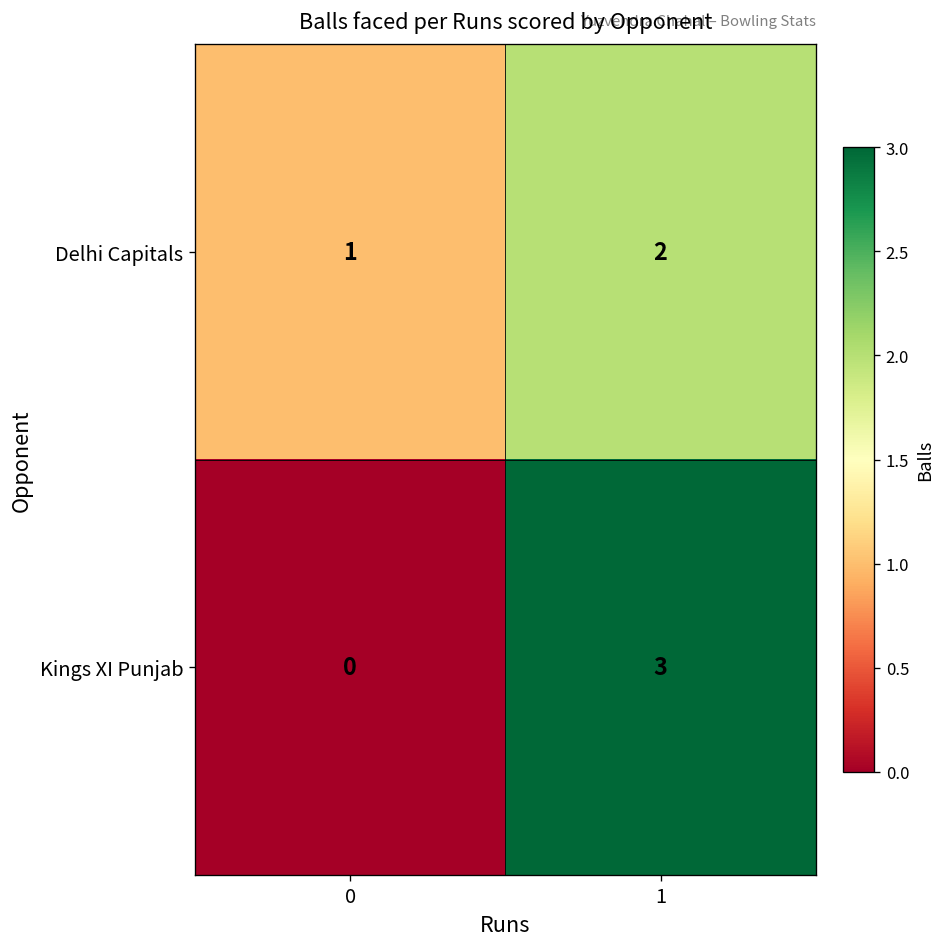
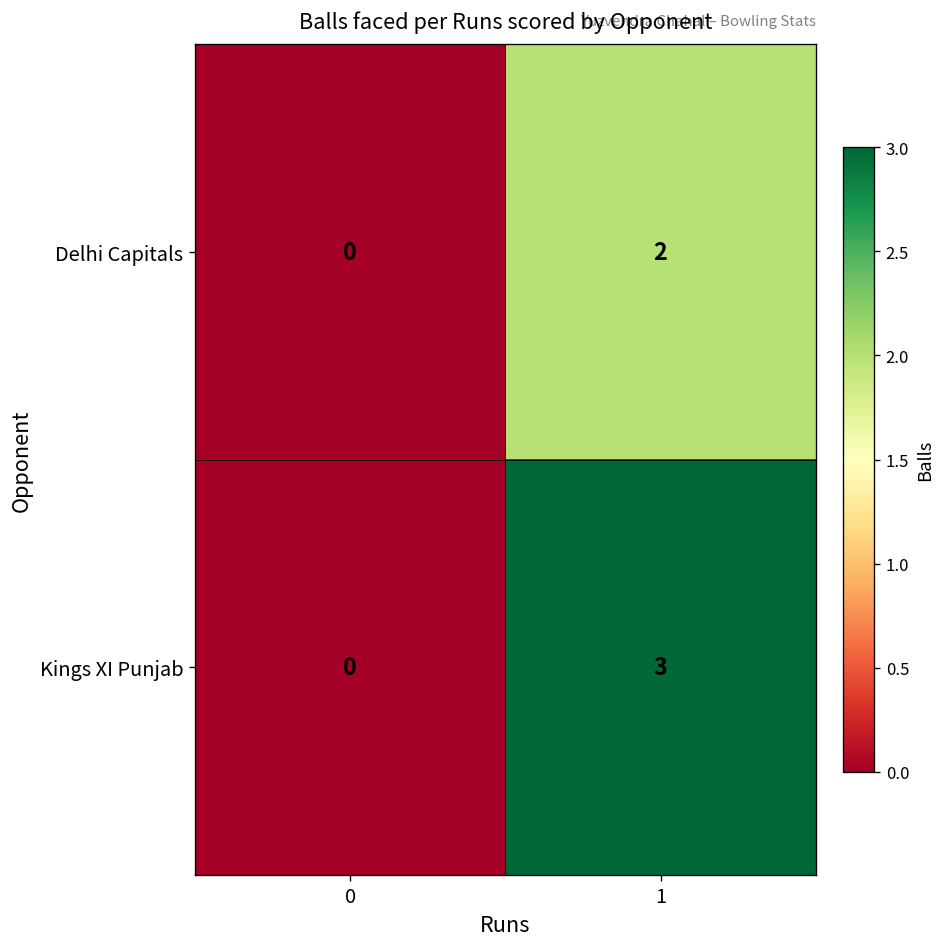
  {
    "Delhi Capitals": {
-     "0": 1,
+     "0": 0,
      "1": 2
    },
    "Kings XI Punjab": {
      "0": 0,
      "1": 3
    }
  }
